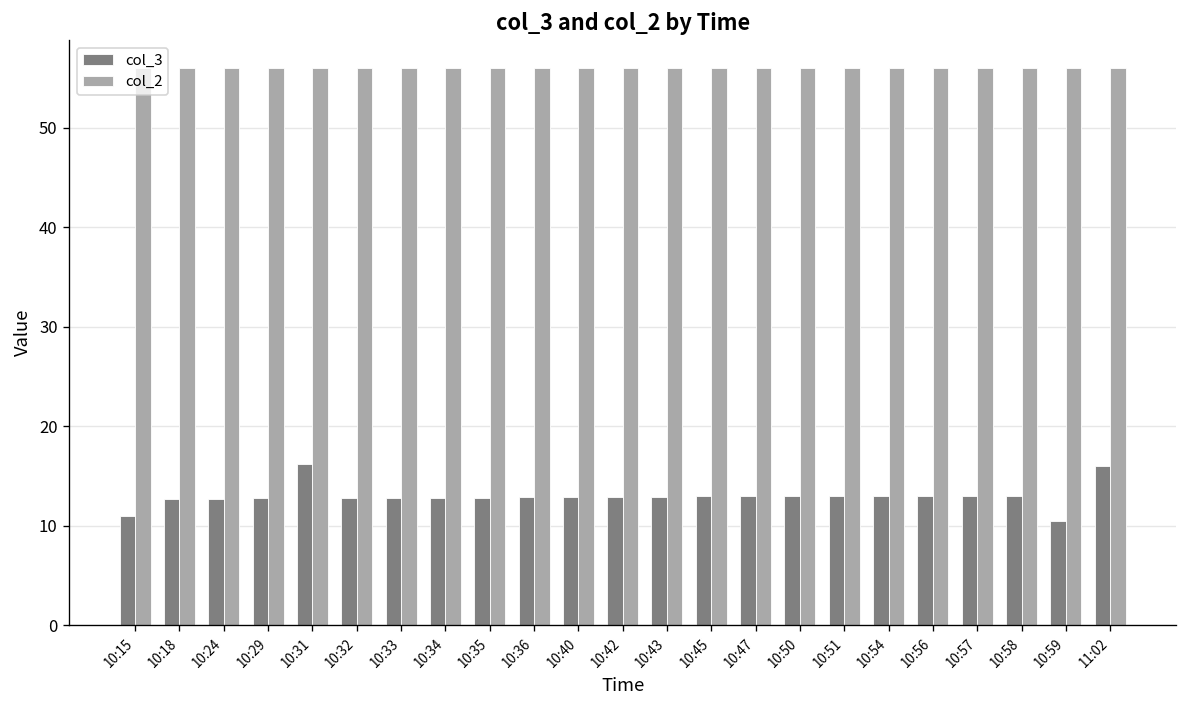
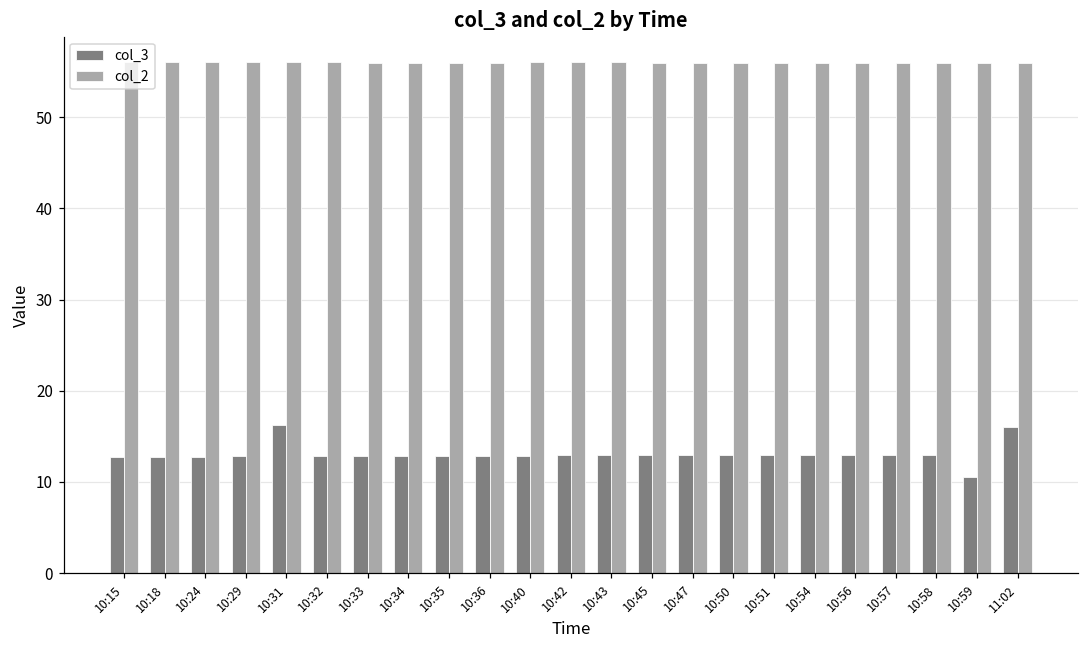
  {
    "col_3": {
-     "10:15": 11,
+     "10:15": 13,
      "10:18": 13,
      "10:24": 13,
      "10:29": 13,
      "10:31": 16,
      "10:32": 13,
      "10:33": 13,
      "10:34": 13,
      "10:35": 13,
      "10:36": 13,
      "10:40": 13,
      "10:42": 13,
      "10:43": 13,
      "10:45": 13,
      "10:47": 13,
      "10:50": 13,
      "10:51": 13,
      "10:54": 13,
      "10:56": 13,
      "10:57": 13,
      "10:58": 13,
      "10:59": 10,
      "11:02": 16
    },
    "col_2": {
      "10:18": 56,
      "10:24": 56,
      "10:29": 56,
      "10:31": 56,
      "10:32": 56,
      "10:33": 56,
      "10:34": 56,
      "10:35": 56,
      "10:36": 56,
      "10:40": 56,
      "10:42": 56,
      "10:43": 56,
      "10:45": 56,
      "10:47": 56,
      "10:50": 56,
      "10:51": 56,
      "10:54": 56,
      "10:56": 56,
      "10:57": 56,
      "10:58": 56,
      "10:59": 56,
      "11:02": 56
    }
  }
